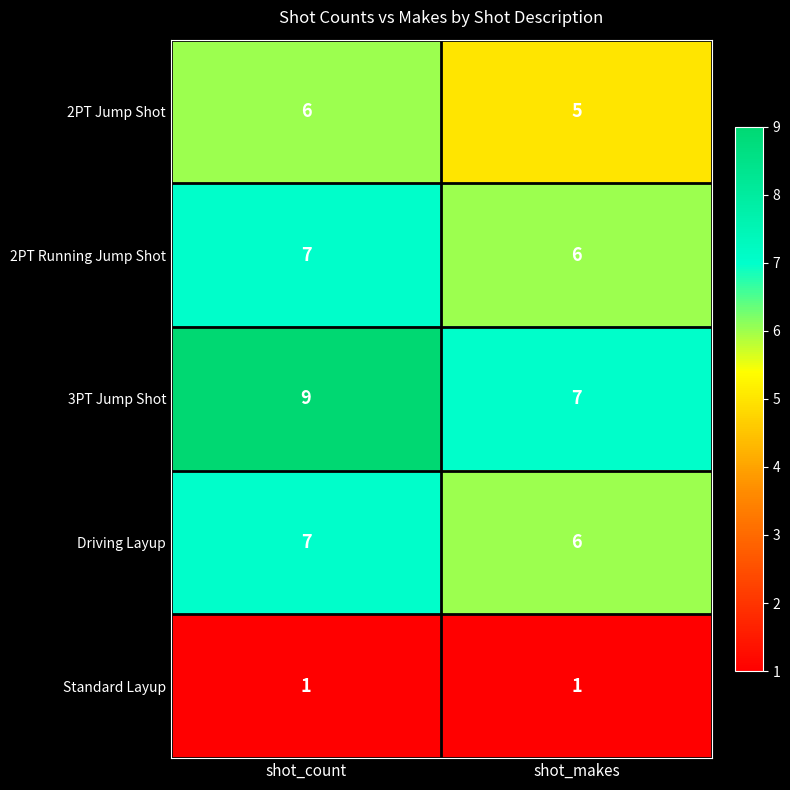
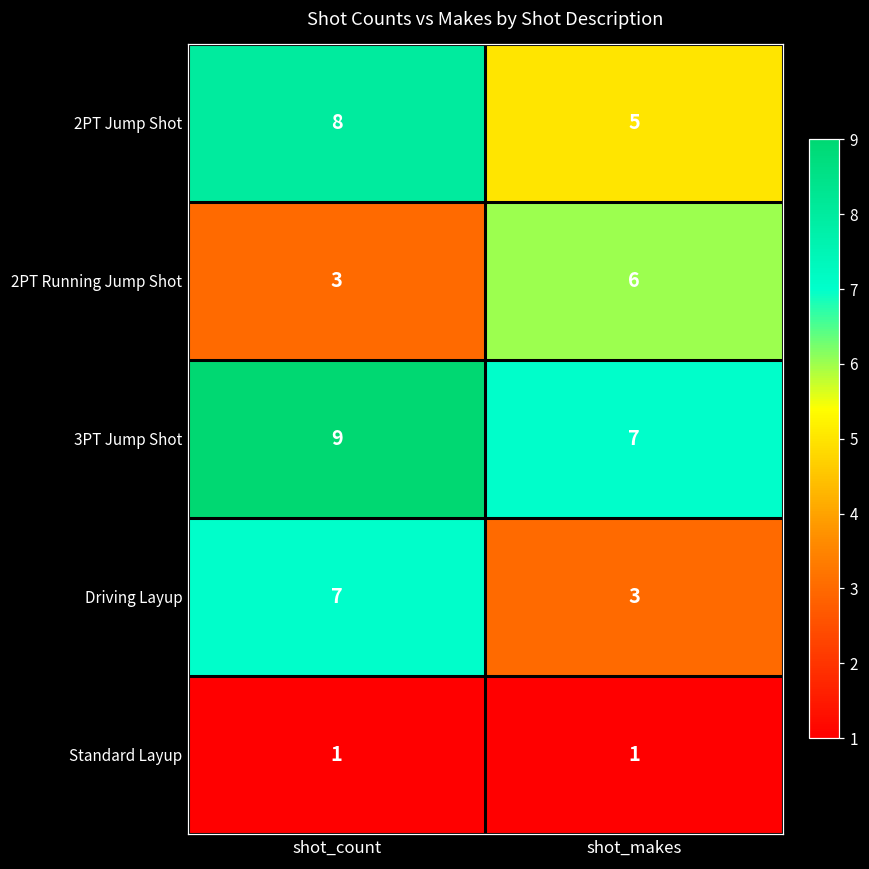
  {
    "2PT Jump Shot": {
-     "shot_count": 6,
+     "shot_count": 8,
      "shot_makes": 5
    },
    "2PT Running Jump Shot": {
-     "shot_count": 7,
+     "shot_count": 3,
      "shot_makes": 6
    },
    "3PT Jump Shot": {
      "shot_count": 9,
      "shot_makes": 7
    },
    "Driving Layup": {
      "shot_count": 7,
-     "shot_makes": 6
+     "shot_makes": 3
    },
    "Standard Layup": {
      "shot_count": 1,
      "shot_makes": 1
    }
  }
